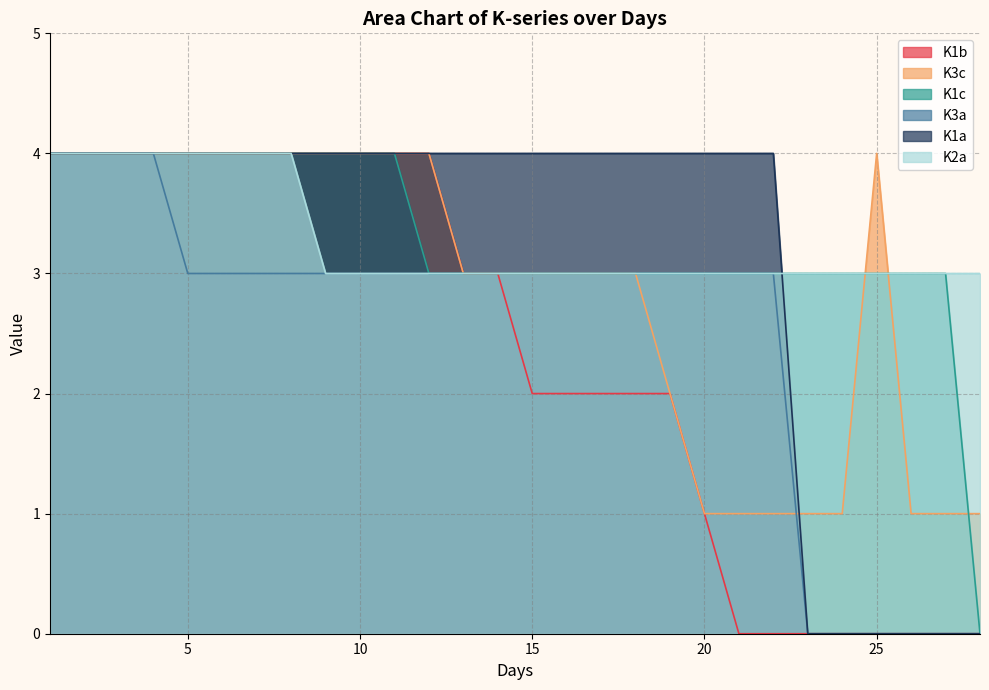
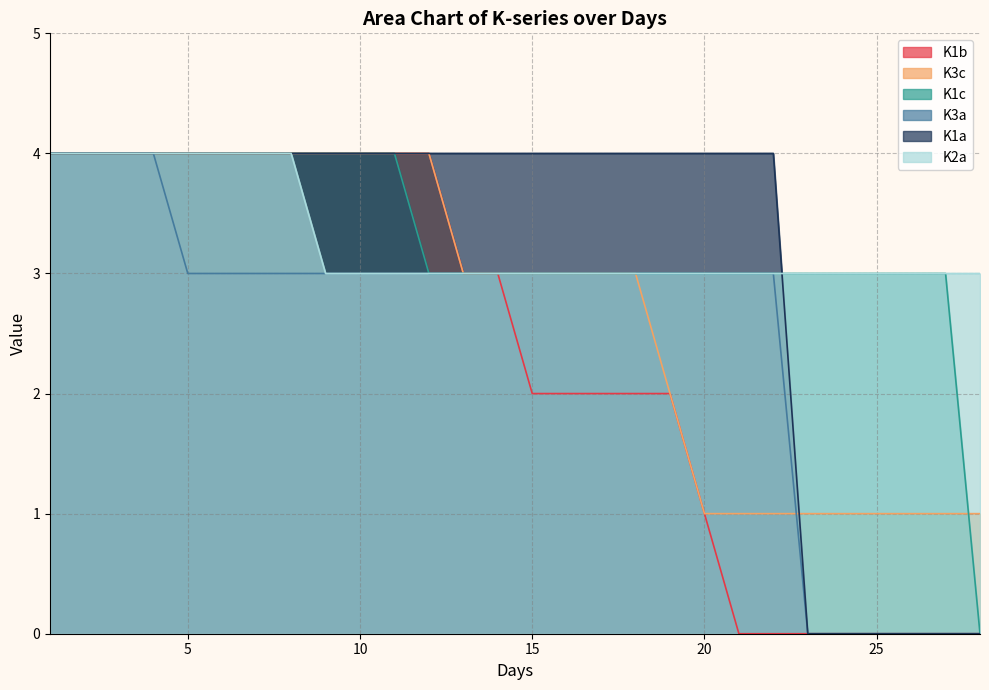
  {
    "K1b": {
      "15": 2
    },
    "K3c": {
-     "25": 4
+     "25": 1
    },
    "K1a": {
      "15": 4,
      "20": 4
    }
  }
